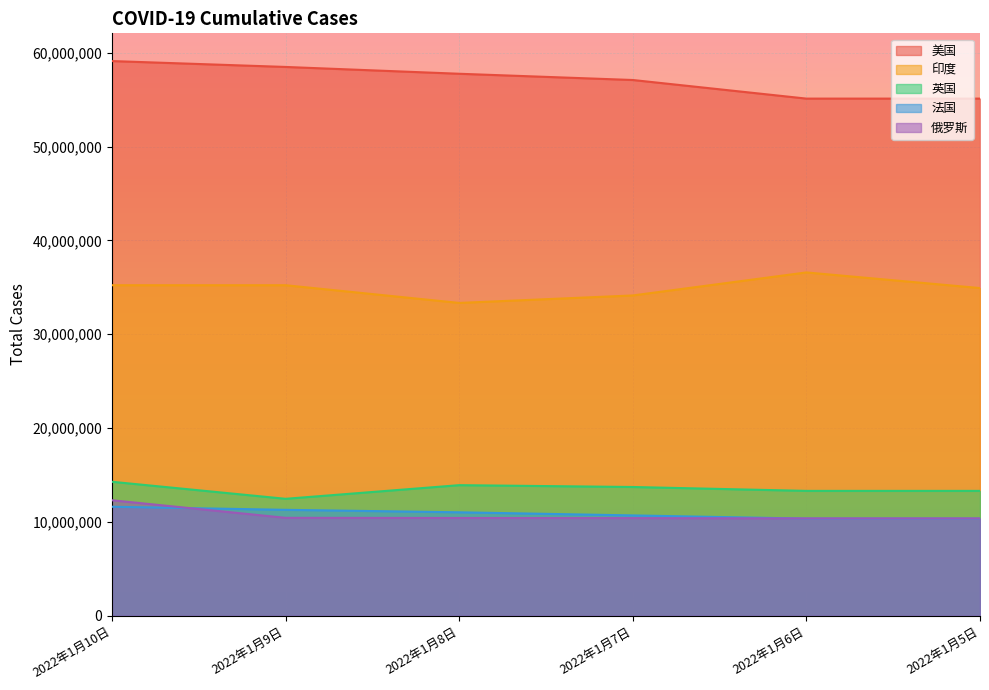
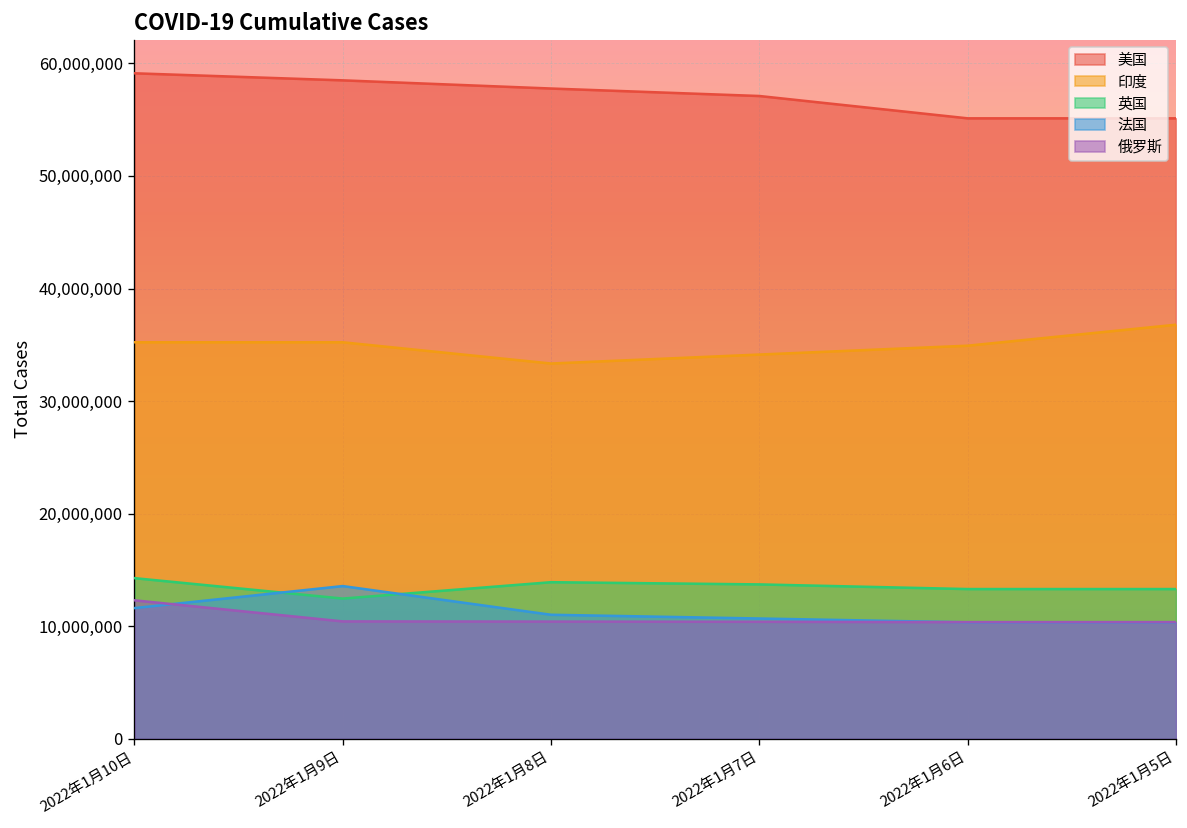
  {
    "美国": {
      "2022年1月10日": "59,000,000",
      "2022年1月9日": "58,000,000",
      "2022年1月8日": "58,000,000",
      "2022年1月7日": "57,000,000",
      "2022年1月6日": "55,000,000",
      "2022年1月5日": "55,000,000"
    },
    "印度": {
      "2022年1月10日": "35,000,000",
      "2022年1月9日": "35,000,000",
      "2022年1月8日": "33,000,000",
      "2022年1月7日": "34,000,000",
-     "2022年1月6日": "37,000,000",
-     "2022年1月5日": "35,000,000"
+     "2022年1月6日": "35,000,000",
+     "2022年1月5日": "37,000,000"
    },
    "英国": {
      "2022年1月10日": "14,000,000",
      "2022年1月9日": "12,000,000",
      "2022年1月8日": "14,000,000",
      "2022年1月7日": "14,000,000",
      "2022年1月6日": "13,000,000",
      "2022年1月5日": "13,000,000"
    },
    "法国": {
      "2022年1月10日": "12,000,000",
-     "2022年1月9日": "11,000,000",
+     "2022年1月9日": "14,000,000",
      "2022年1月8日": "11,000,000",
      "2022年1月7日": "11,000,000"
    },
    "俄罗斯": {
      "2022年1月10日": "12,000,000",
      "2022年1月9日": "10,000,000",
      "2022年1月8日": "10,000,000",
      "2022年1月7日": "10,000,000"
    }
  }
